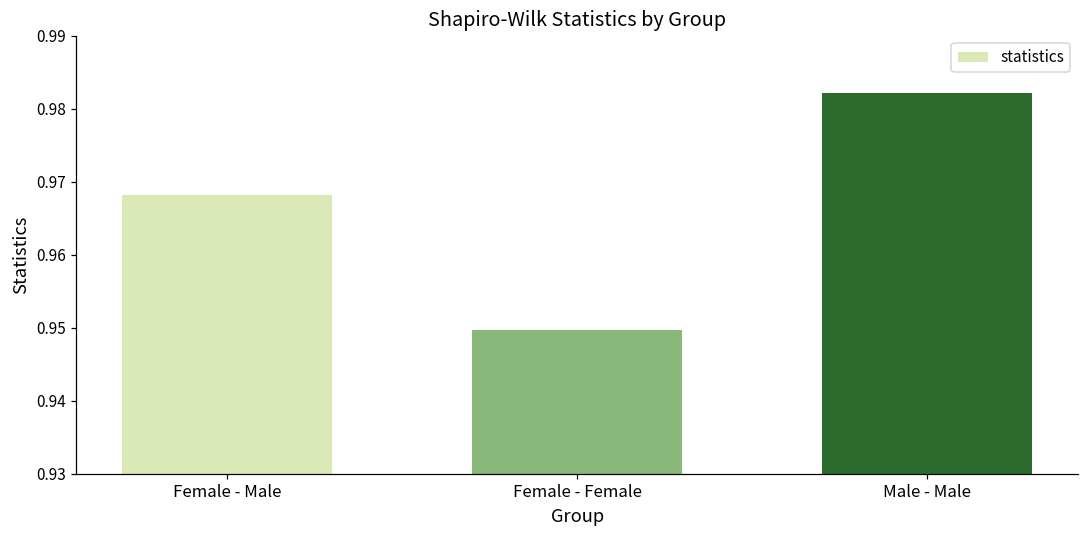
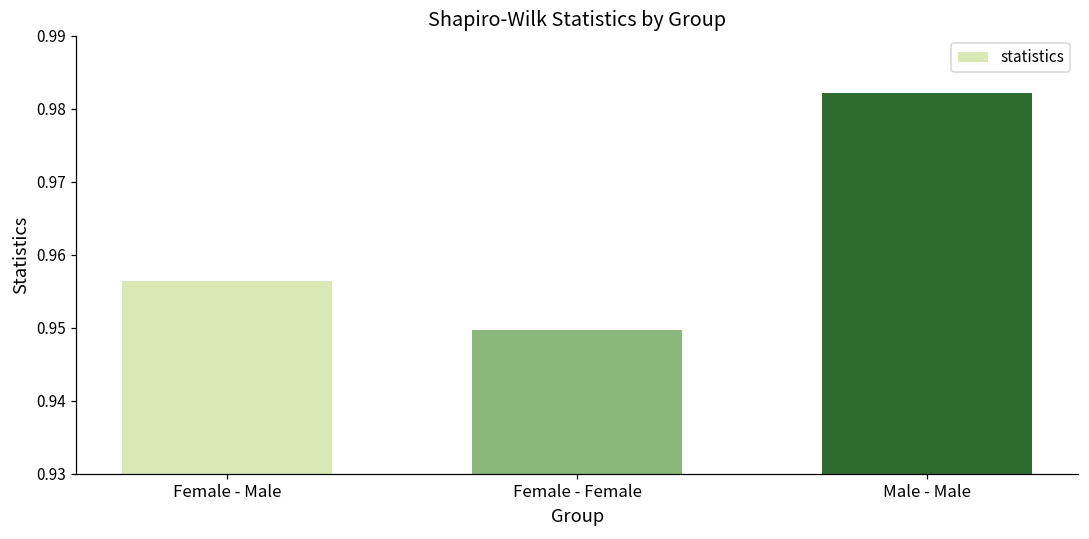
  {
-   "Female - Male": 0.968,
+   "Female - Male": 0.956,
    "Female - Female": 0.950,
    "Male - Male": 0.982
  }
